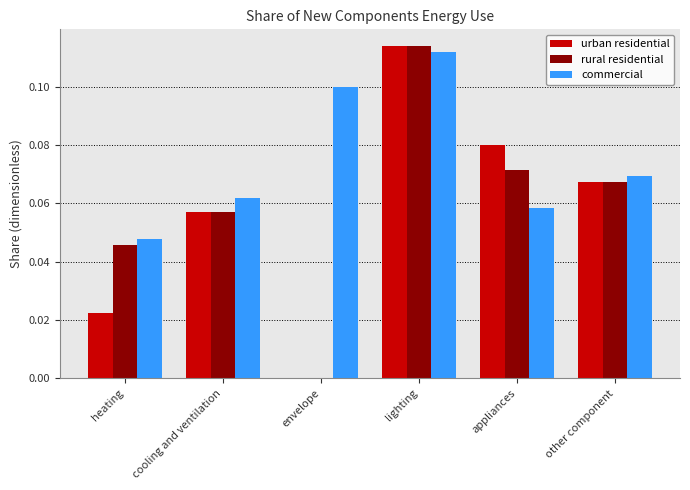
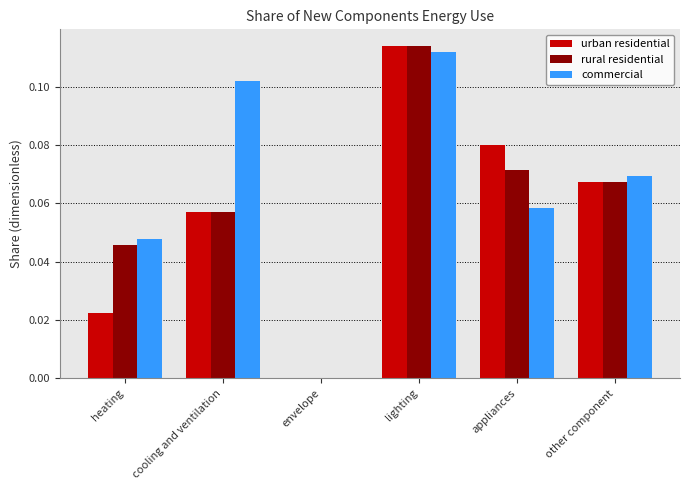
  {
    "urban residential": {
      "heating": 0.022,
      "cooling and ventilation": 0.057,
      "envelope": 0.000,
      "lighting": 0.114,
      "appliances": 0.080,
      "other component": 0.068
    },
    "rural residential": {
      "heating": 0.046,
      "cooling and ventilation": 0.057,
      "envelope": 0.000,
      "lighting": 0.114,
      "appliances": 0.072,
      "other component": 0.068
    },
    "commercial": {
      "heating": 0.048,
-     "cooling and ventilation": 0.062,
-     "envelope": 0.1,
+     "cooling and ventilation": 0.102,
+     "envelope": 0.0,
      "lighting": 0.112,
      "appliances": 0.058,
      "other component": 0.070
    }
  }
